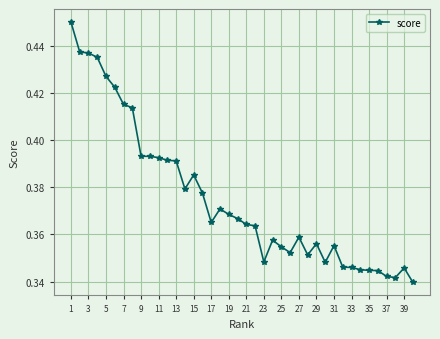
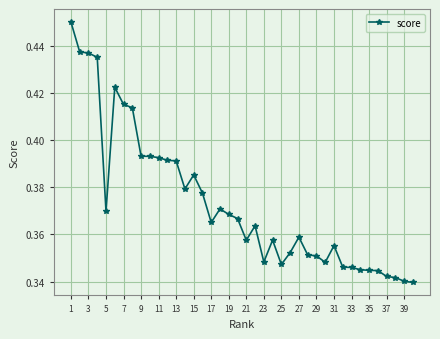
  {
    "1": 0.450,
    "3": 0.437,
-   "5": 0.427,
+   "5": 0.370,
    "7": 0.415,
    "9": 0.393,
    "11": 0.393,
    "13": 0.391,
    "15": 0.385,
    "17": 0.365,
    "19": 0.368,
-   "21": 0.364,
+   "21": 0.358,
    "23": 0.348,
-   "25": 0.355,
+   "25": 0.347,
    "27": 0.359,
-   "29": 0.356,
+   "29": 0.351,
    "31": 0.355,
    "33": 0.346,
    "35": 0.345,
    "37": 0.342,
-   "39": 0.346
+   "39": 0.340
  }
